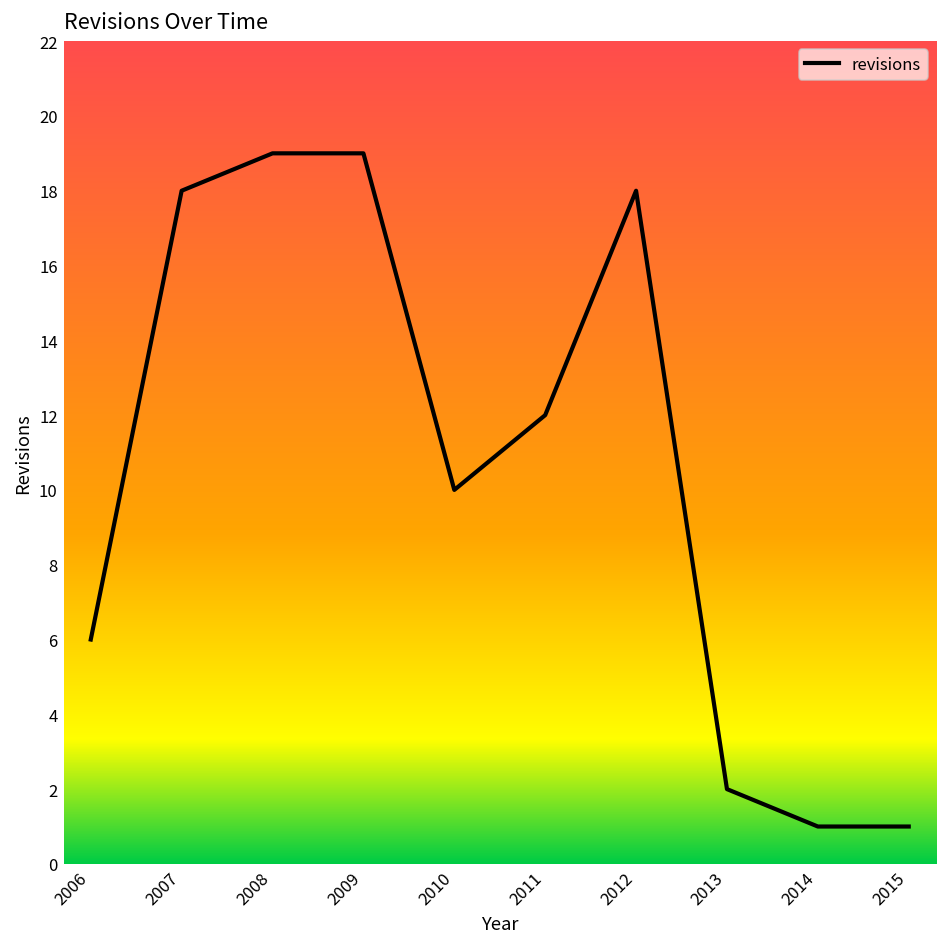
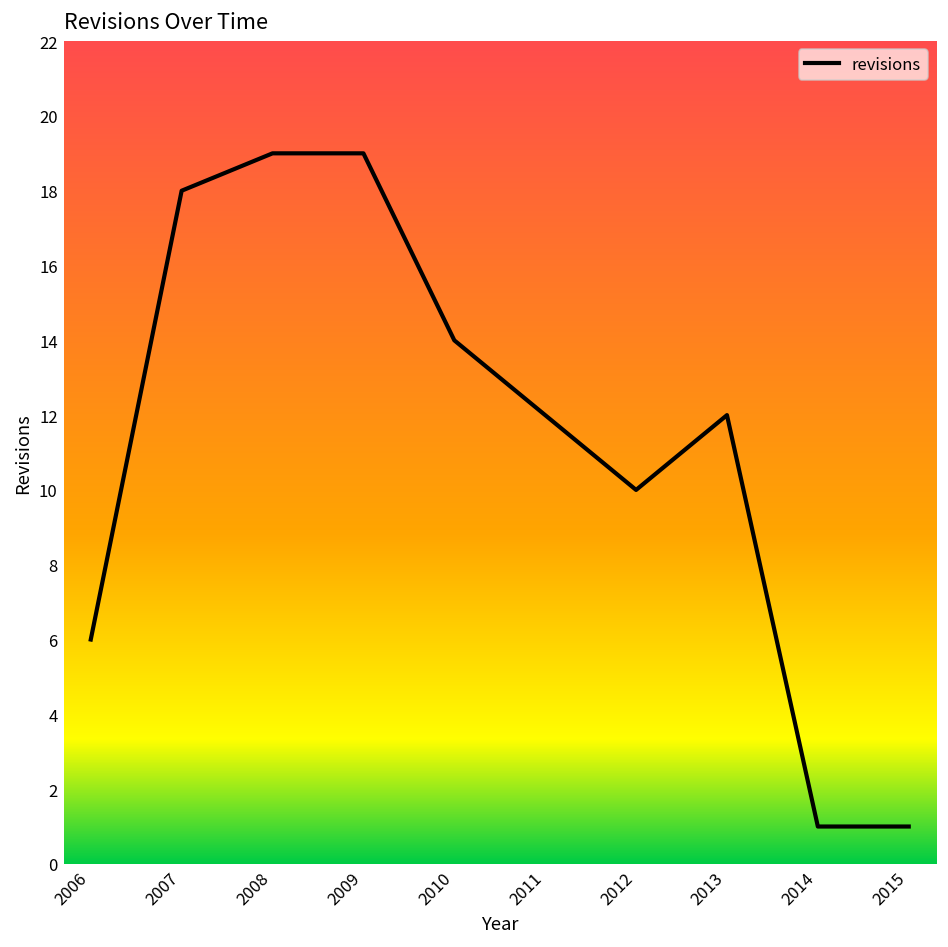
  {
    "2006": 6,
    "2007": 18,
    "2008": 19,
    "2009": 19,
-   "2010": 10,
+   "2010": 14,
    "2011": 12,
-   "2012": 18,
-   "2013": 2,
+   "2012": 10,
+   "2013": 12,
    "2014": 1,
    "2015": 1
  }
